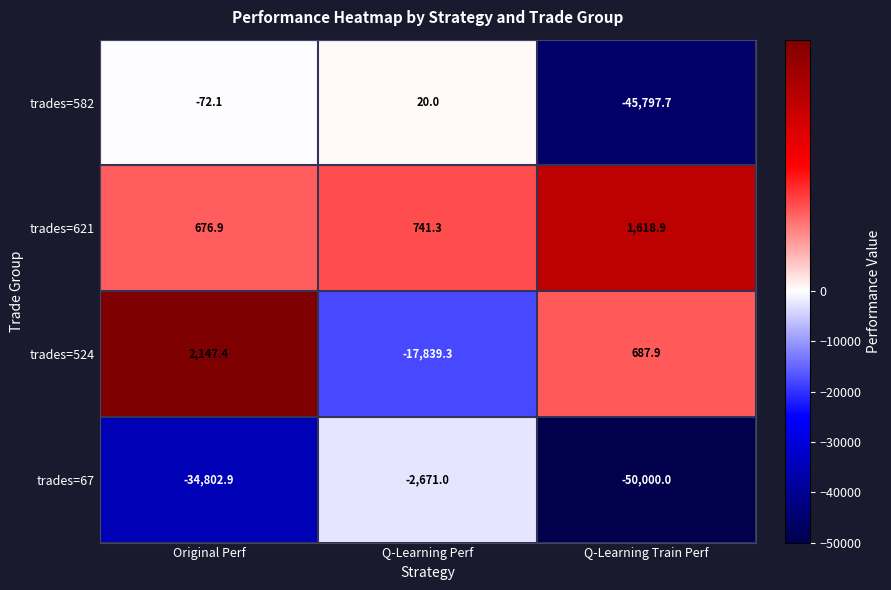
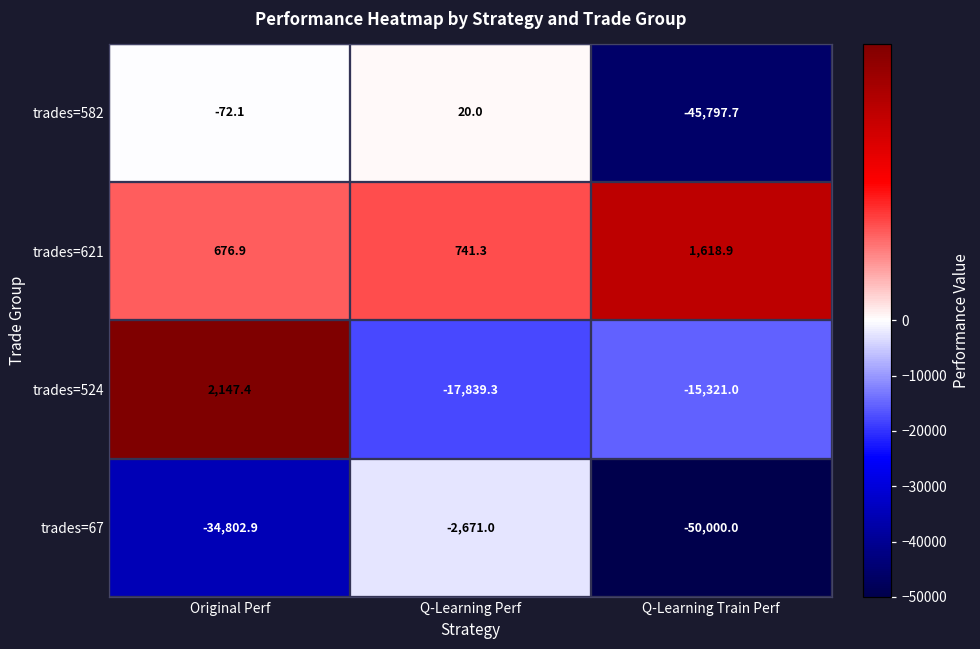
  {
    "trades=582": {
      "Original Perf": "-72.1",
      "Q-Learning Perf": "20.0",
      "Q-Learning Train Perf": "-45,797.7"
    },
    "trades=621": {
      "Original Perf": "676.9",
      "Q-Learning Perf": "741.3",
      "Q-Learning Train Perf": "1,618.9"
    },
    "trades=524": {
      "Original Perf": "2,147.4",
      "Q-Learning Perf": "-17,839.3",
-     "Q-Learning Train Perf": "687.9"
+     "Q-Learning Train Perf": "-15,321.0"
    },
    "trades=67": {
      "Original Perf": "-34,802.9",
      "Q-Learning Perf": "-2,671.0",
      "Q-Learning Train Perf": "-50,000.0"
    }
  }
